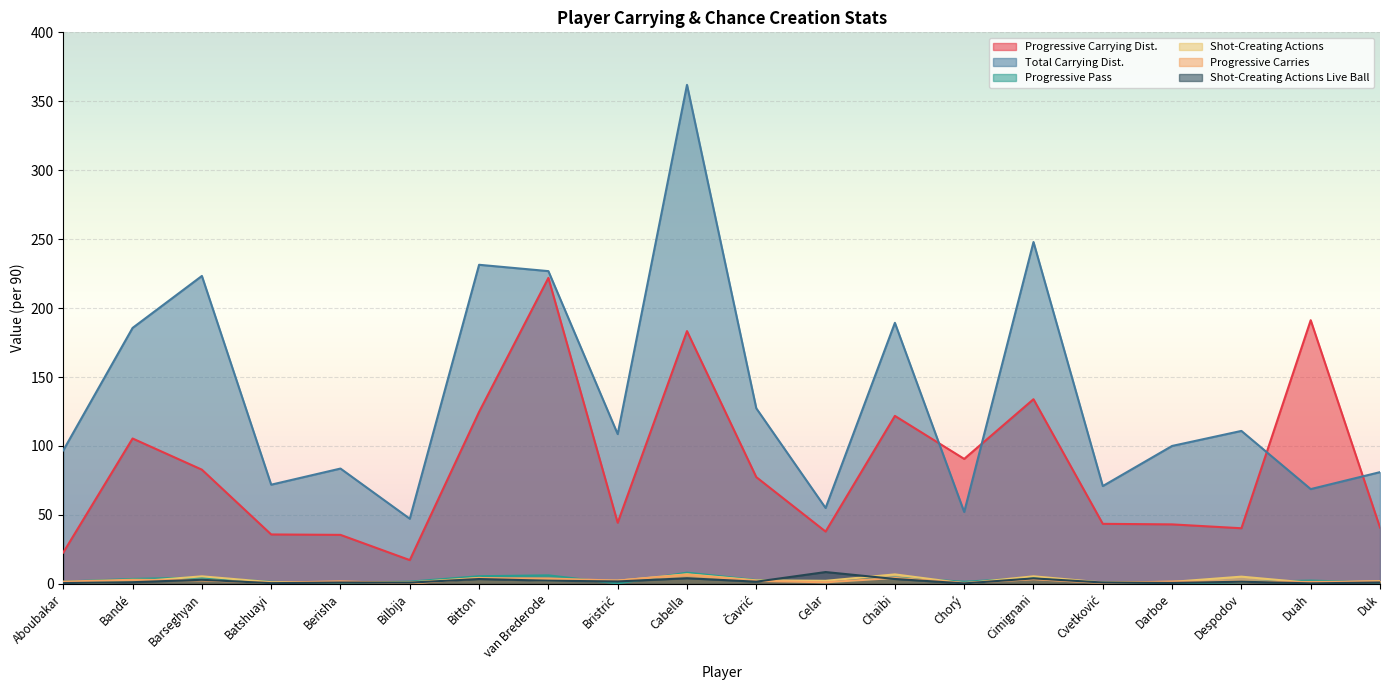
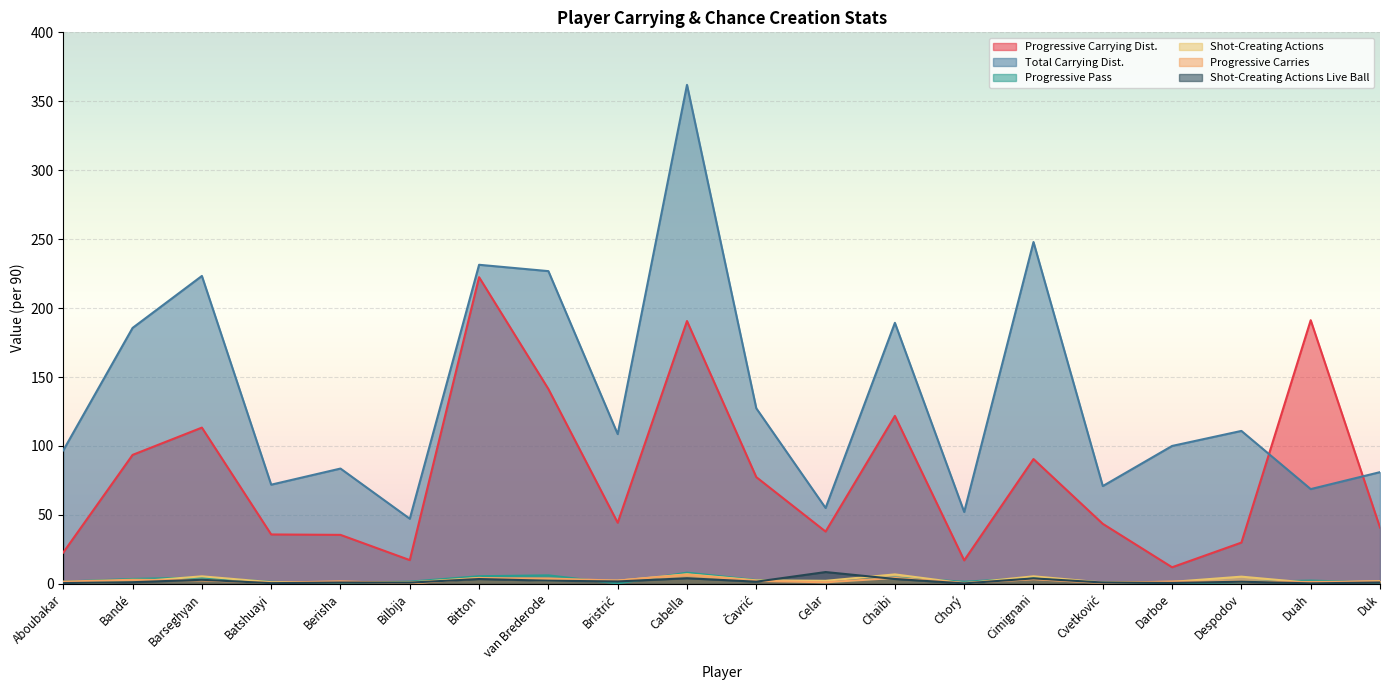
  {
    "Progressive Carrying Dist.": {
      "Aboubakar": 23,
-     "Bandé": 105,
-     "Barseghyan": 83,
+     "Bandé": 94,
+     "Barseghyan": 113,
      "Batshuayi": 36,
      "Berisha": 36,
      "Bilbija": 17,
-     "Bitton": 125,
-     "van Brederode": 222,
+     "Bitton": 222,
+     "van Brederode": 141,
      "Bristrić": 44,
-     "Cabella": 183,
+     "Cabella": 191,
      "Čavrić": 77,
      "Celar": 38,
      "Chaïbi": 122,
-     "Chorý": 91,
-     "Cimignani": 134,
+     "Chorý": 17,
+     "Cimignani": 91,
      "Cvetković": 44,
-     "Darboe": 43,
-     "Despodov": 40,
+     "Darboe": 12,
+     "Despodov": 30,
      "Duah": 191,
      "Duk": 41
    },
    "Shot-Creating Actions Live Ball": {
      "Cabella": 4,
      "Celar": 9
    }
  }
